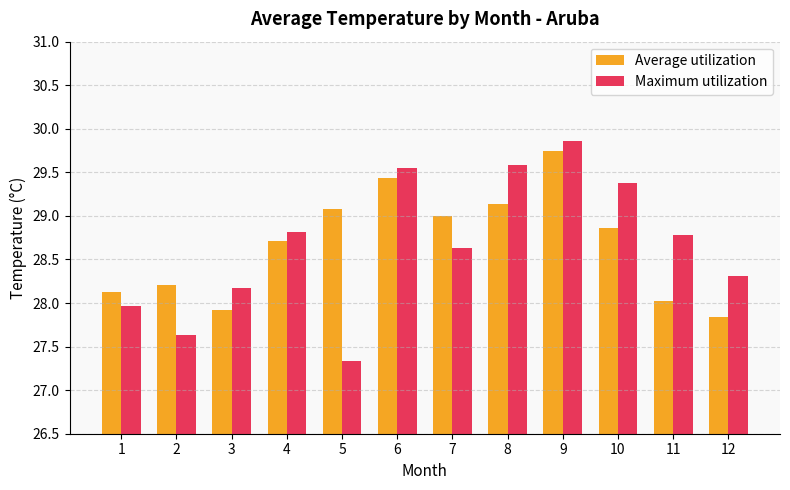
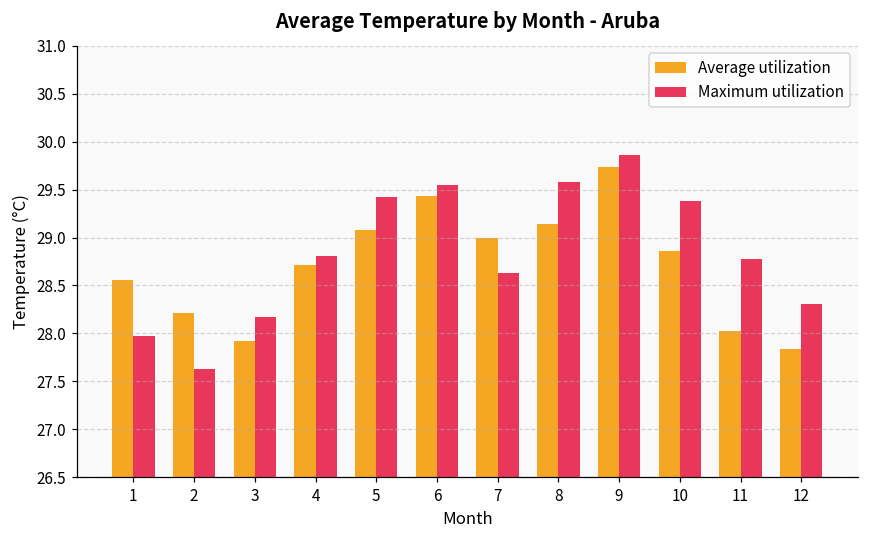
  {
    "Average utilization": {
-     "1": 28.1,
+     "1": 28.6,
      "2": 28.2,
      "3": 27.9,
      "4": 28.7,
      "5": 29.1,
      "6": 29.4,
      "7": 29.0,
      "8": 29.1,
      "9": 29.7,
      "10": 28.9,
      "11": 28.0,
      "12": 27.8
    },
    "Maximum utilization": {
      "1": 28.0,
      "2": 27.6,
      "3": 28.2,
      "4": 28.8,
-     "5": 27.3,
+     "5": 29.4,
      "6": 29.6,
      "7": 28.6,
      "8": 29.6,
      "9": 29.9,
      "10": 29.4,
      "11": 28.8,
      "12": 28.3
    }
  }
